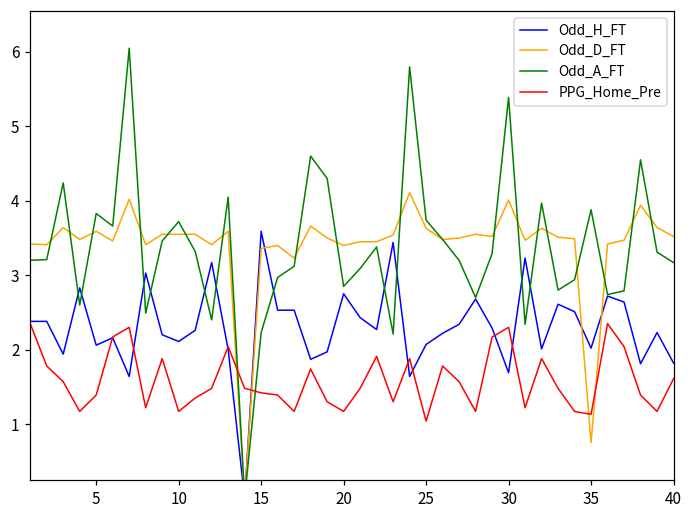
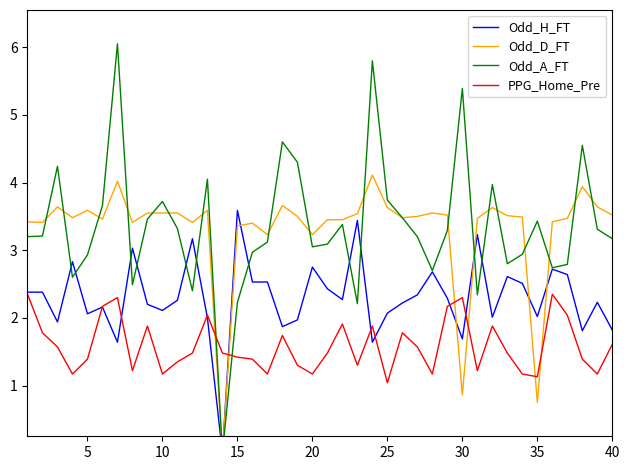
  {
    "Odd_H_FT": {
      "5": 2.1,
      "10": 2.1,
      "15": 3.6,
      "20": 2.8,
      "25": 2.1,
      "30": 1.7,
      "35": 2.0,
      "40": 1.8
    },
    "Odd_D_FT": {
      "5": 3.6,
      "10": 3.6,
      "15": 3.4,
-     "20": 3.4,
+     "20": 3.2,
      "25": 3.6,
-     "30": 4.0,
+     "30": 0.9,
      "35": 0.8,
      "40": 3.5
    },
    "Odd_A_FT": {
-     "5": 3.8,
+     "5": 2.9,
      "10": 3.7,
      "15": 2.2,
-     "20": 2.9,
+     "20": 3.1,
      "25": 3.7,
      "30": 5.4,
-     "35": 3.9,
+     "35": 3.4,
      "40": 3.2
    },
    "PPG_Home_Pre": {
      "5": 1.4,
      "10": 1.2,
      "15": 1.4,
      "20": 1.2,
      "25": 1.0,
      "30": 2.3,
      "35": 1.1,
      "40": 1.6
    }
  }
